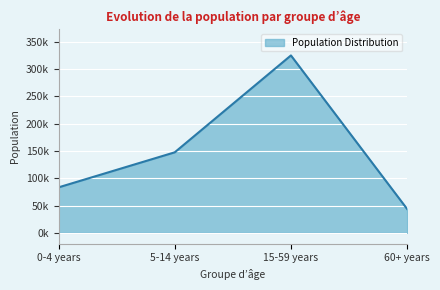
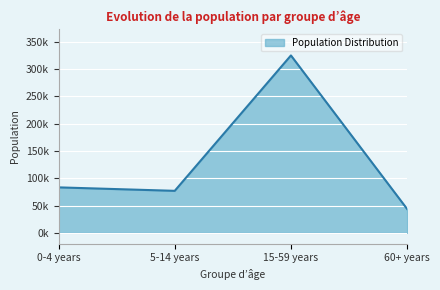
  {
    "0-4 years": 80000,
-   "5-14 years": 150000,
+   "5-14 years": 80000,
    "15-59 years": 330000,
    "60+ years": 40000
  }
